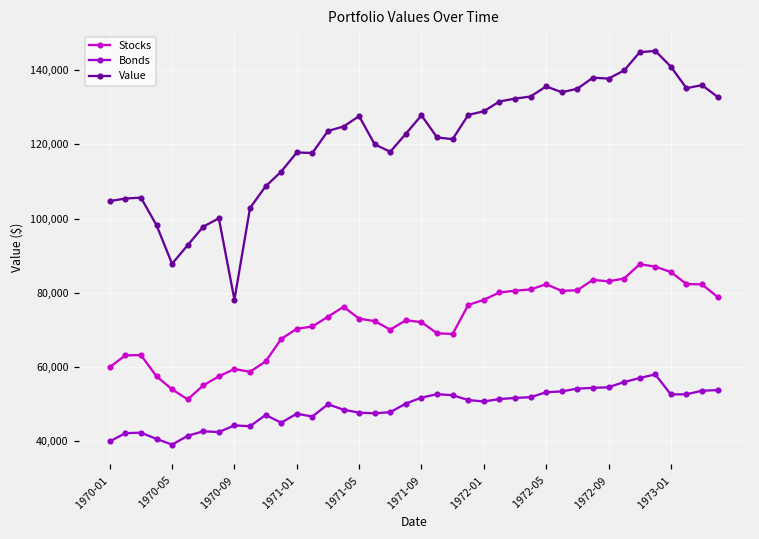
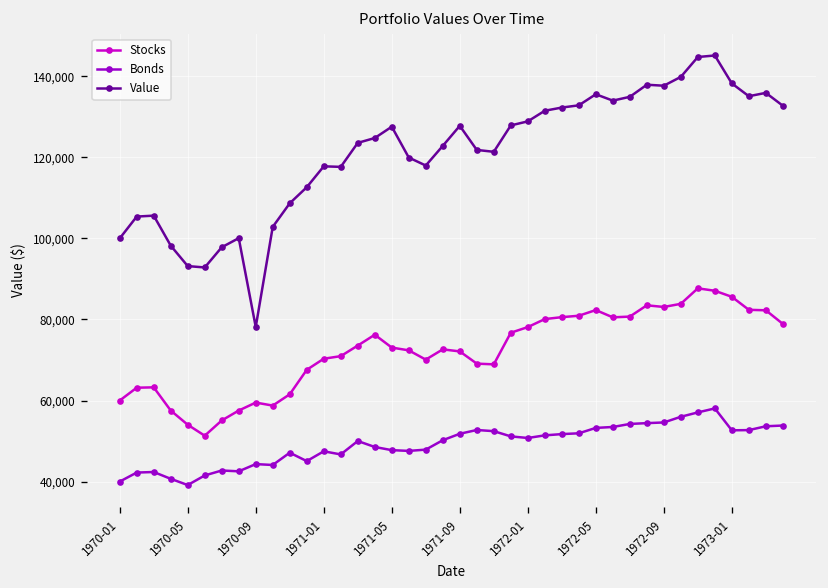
  {
    "Value": {
-     "1970-01": "105,000",
-     "1970-05": "88,000",
+     "1970-01": "100,000",
+     "1970-05": "93,000",
      "1970-09": "78,000",
      "1971-01": "118,000",
      "1971-05": "128,000",
      "1971-09": "128,000",
      "1972-01": "129,000",
      "1972-05": "136,000",
      "1972-09": "138,000",
-     "1973-01": "141,000"
+     "1973-01": "138,000"
    }
  }
